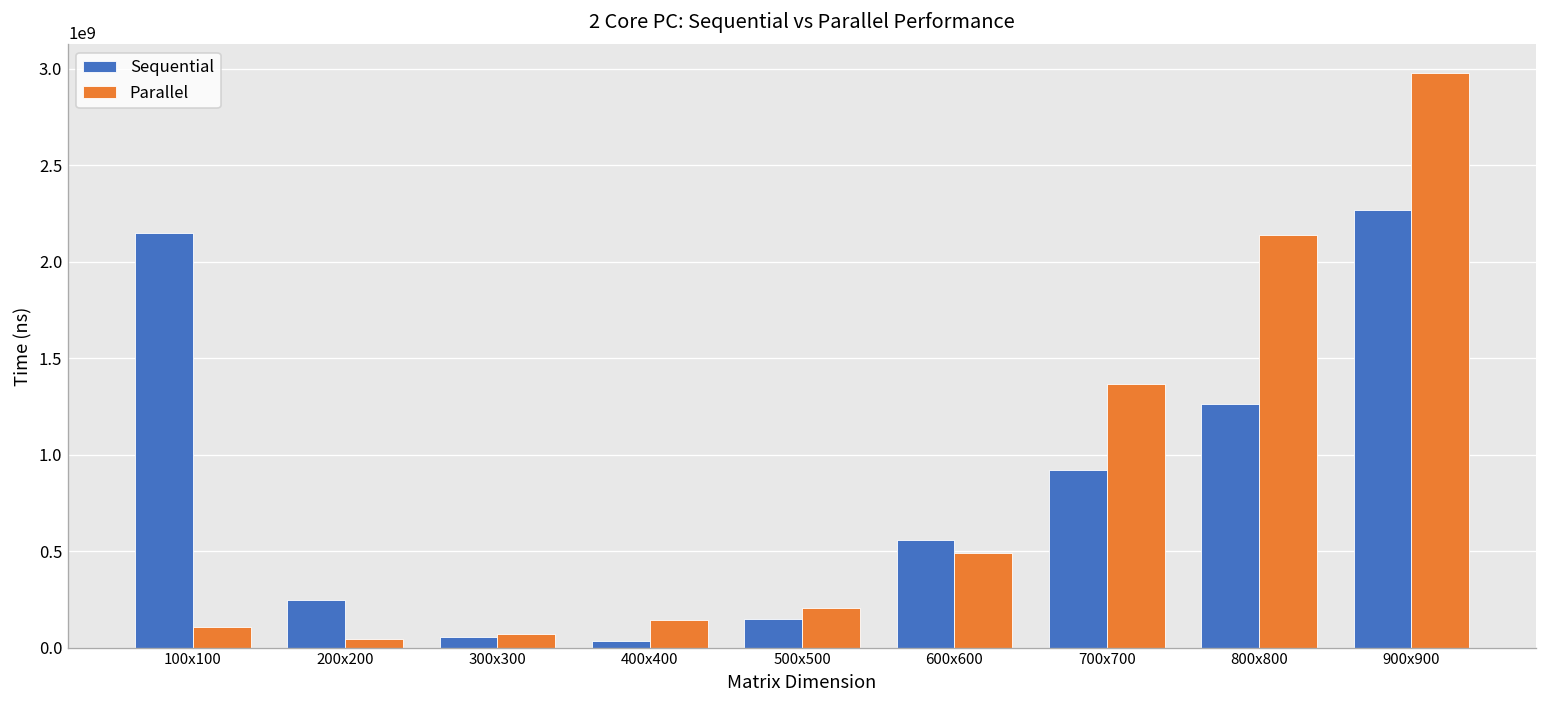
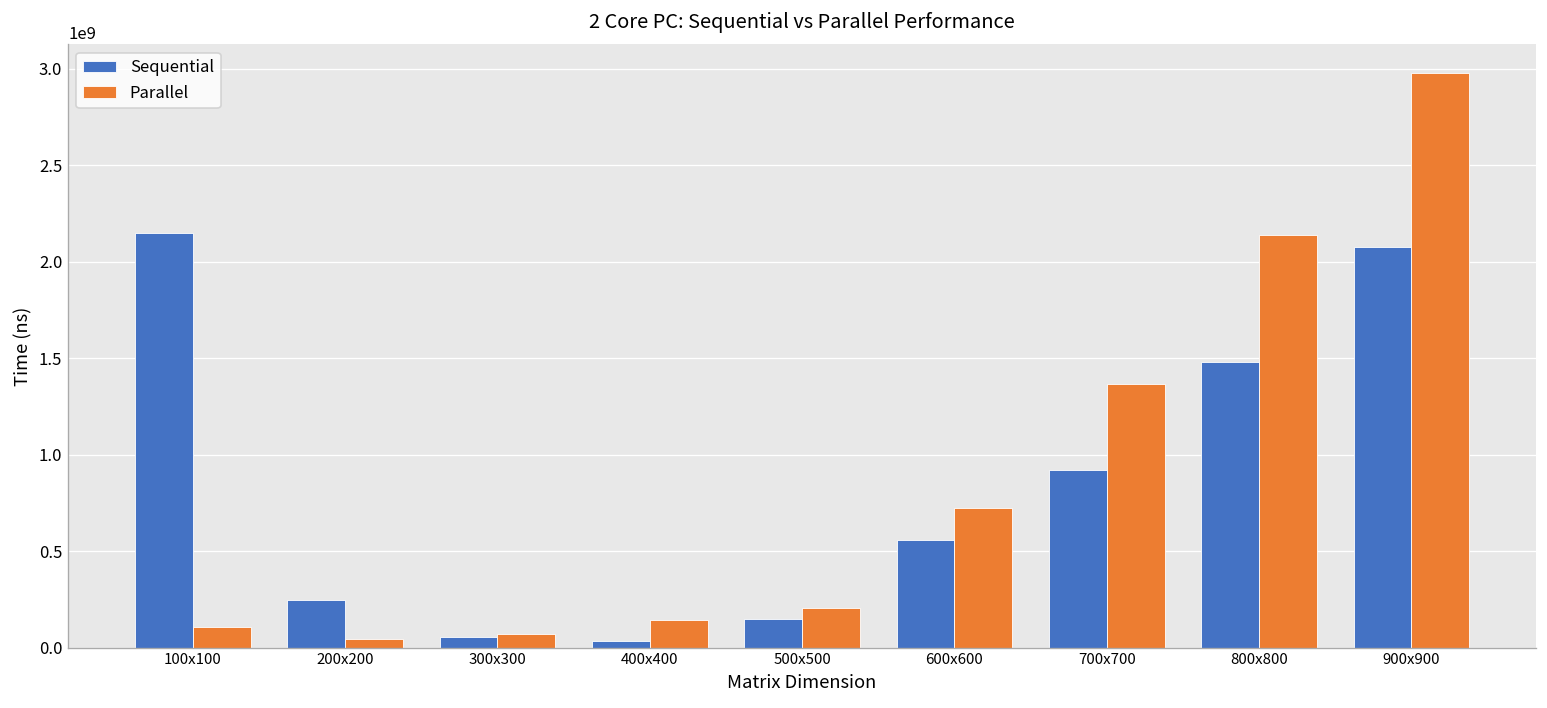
  {
    "Sequential": {
      "100x100": 2150000000,
      "200x200": 250000000,
      "300x300": 50000000,
      "400x400": 30000000,
      "500x500": 150000000,
      "600x600": 560000000,
      "700x700": 920000000,
-     "800x800": 1260000000,
-     "900x900": 2270000000
+     "800x800": 1480000000,
+     "900x900": 2070000000
    },
    "Parallel": {
      "100x100": 110000000,
      "200x200": 50000000,
      "300x300": 70000000,
      "400x400": 140000000,
      "500x500": 200000000,
-     "600x600": 490000000,
+     "600x600": 730000000,
      "700x700": 1370000000,
      "800x800": 2140000000,
      "900x900": 2980000000
    }
  }
